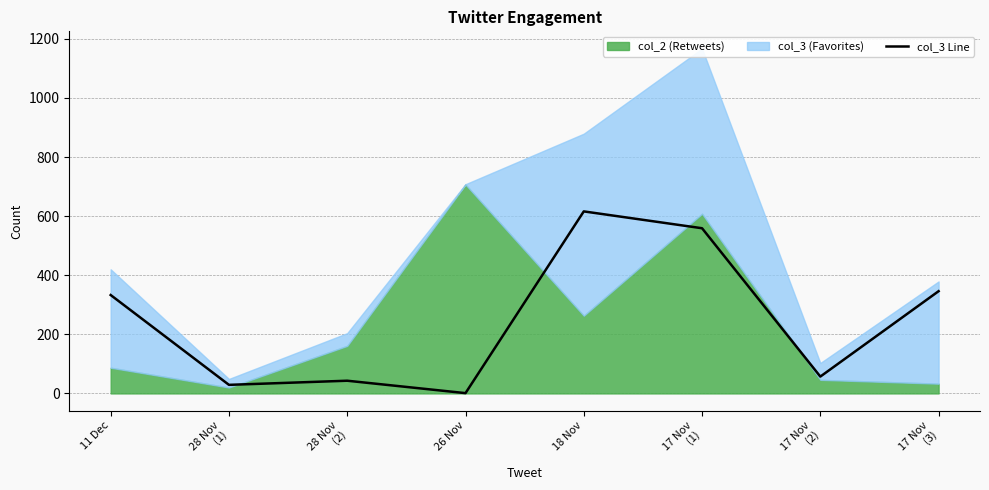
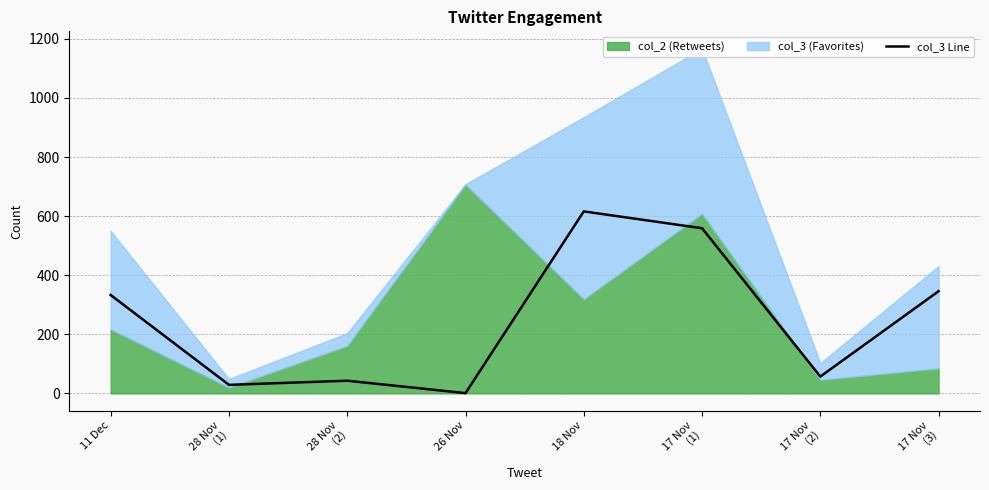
  {
    "col_2 (Retweets)": {
-     "11 Dec": 90,
+     "11 Dec": 220,
      "28 Nov (1)": 20,
      "28 Nov (2)": 160,
-     "18 Nov": 260,
+     "18 Nov": 320,
      "17 Nov (1)": 610,
      "17 Nov (2)": 50,
-     "17 Nov (3)": 30
+     "17 Nov (3)": 90
    },
    "col_3 Line": {
      "11 Dec": 330,
      "28 Nov (1)": 30,
      "28 Nov (2)": 40,
      "26 Nov": 0,
      "18 Nov": 620,
      "17 Nov (1)": 560,
      "17 Nov (2)": 60,
      "17 Nov (3)": 350
    },
    "col_3 (Favorites)": {
      "11 Dec": 330,
      "28 Nov (1)": 30,
      "28 Nov (2)": 40,
      "18 Nov": 620,
      "17 Nov (2)": 60,
      "17 Nov (3)": 350
    }
  }
